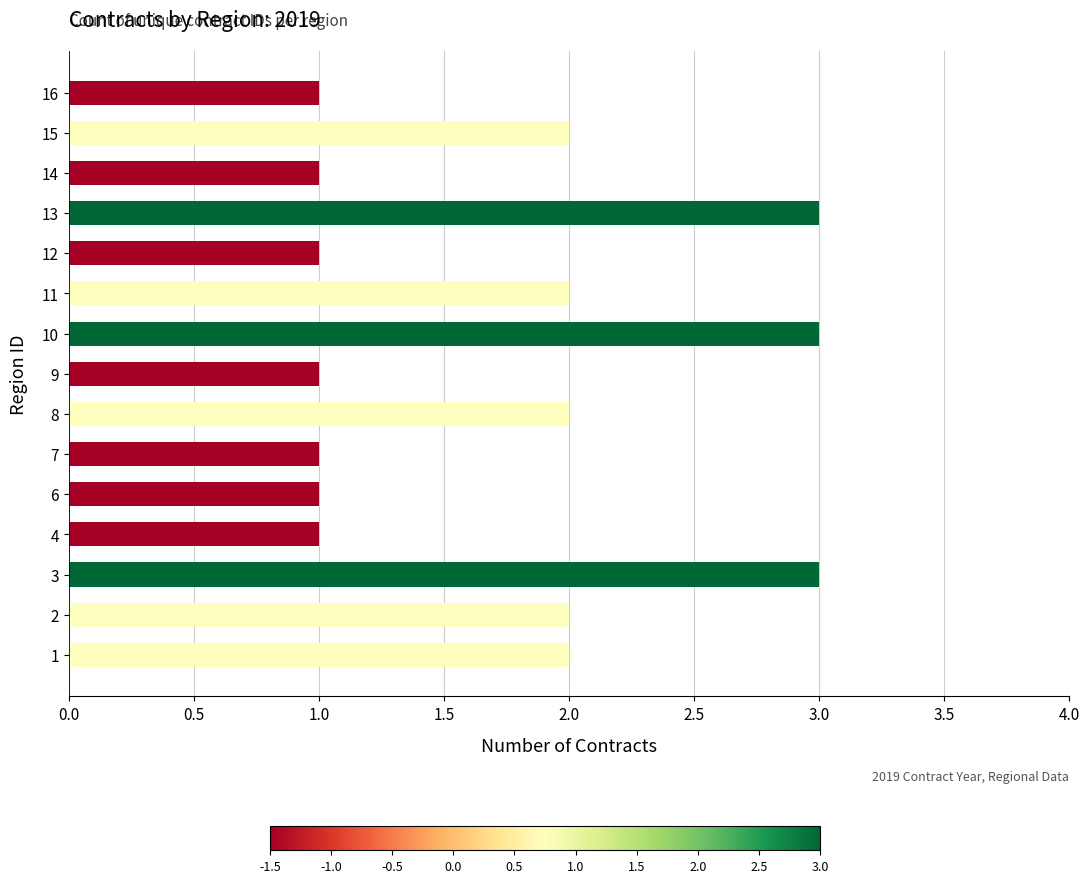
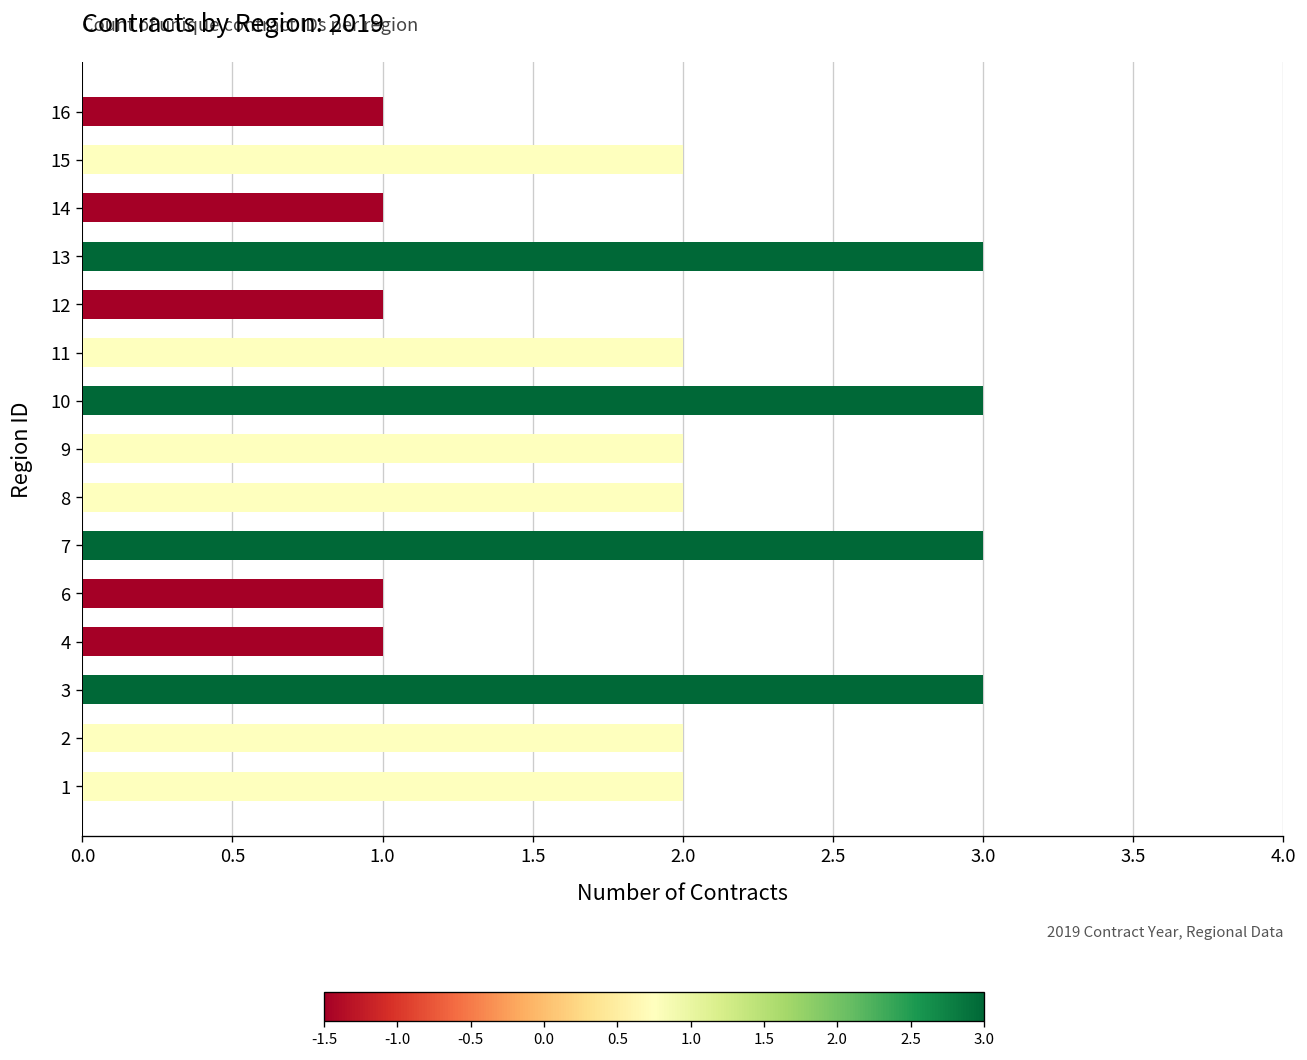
  {
    "16": 1,
    "15": 2,
    "14": 1,
    "13": 3,
    "12": 1,
    "11": 2,
    "10": 3,
-   "9": 1,
+   "9": 2,
    "8": 2,
-   "7": 1,
+   "7": 3,
    "6": 1,
    "4": 1,
    "3": 3,
    "2": 2,
    "1": 2
  }
